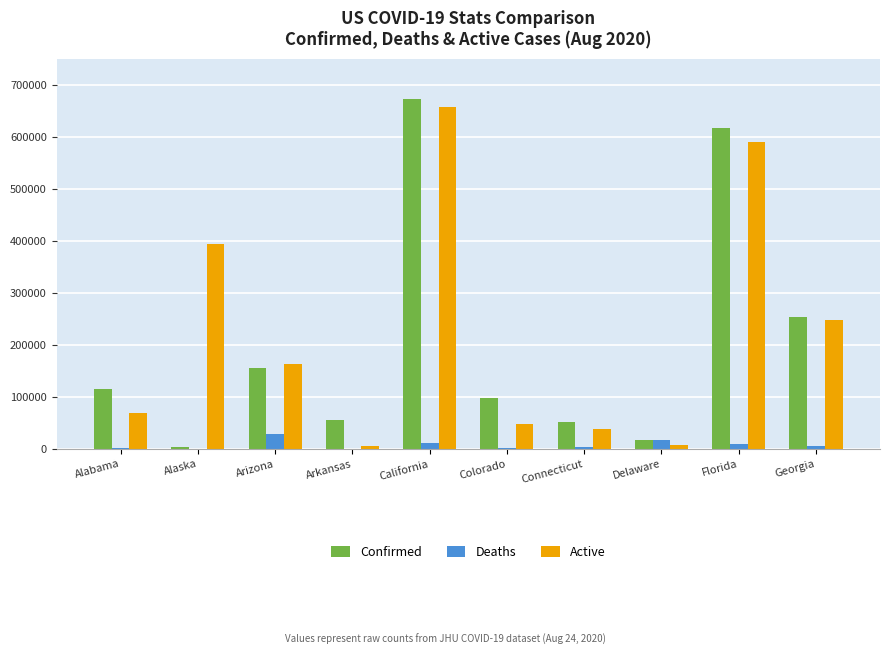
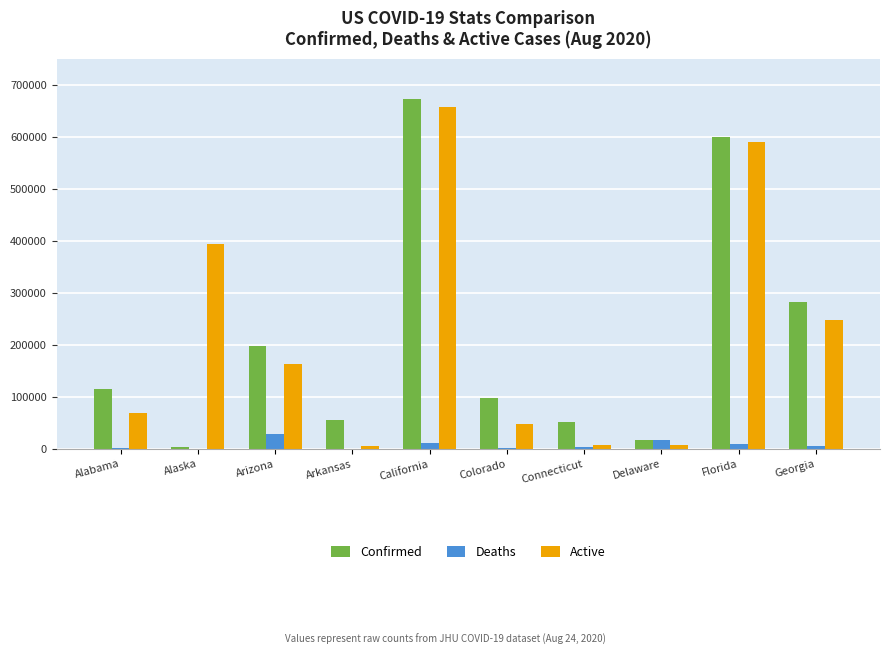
  {
    "Confirmed": {
      "Alabama": 120000,
-     "Arizona": 160000,
+     "Arizona": 200000,
      "Arkansas": 60000,
      "California": 670000,
      "Colorado": 100000,
      "Connecticut": 50000,
      "Delaware": 20000,
-     "Florida": 620000,
-     "Georgia": 250000
+     "Florida": 600000,
+     "Georgia": 280000
    },
    "Deaths": {
      "Arizona": 30000,
      "California": 10000,
      "Delaware": 20000,
      "Florida": 10000,
      "Georgia": 10000
    },
    "Active": {
      "Alabama": 70000,
      "Alaska": 390000,
      "Arizona": 160000,
      "Arkansas": 10000,
      "California": 660000,
      "Colorado": 50000,
-     "Connecticut": 40000,
+     "Connecticut": 10000,
      "Delaware": 10000,
      "Florida": 590000,
      "Georgia": 250000
    }
  }
